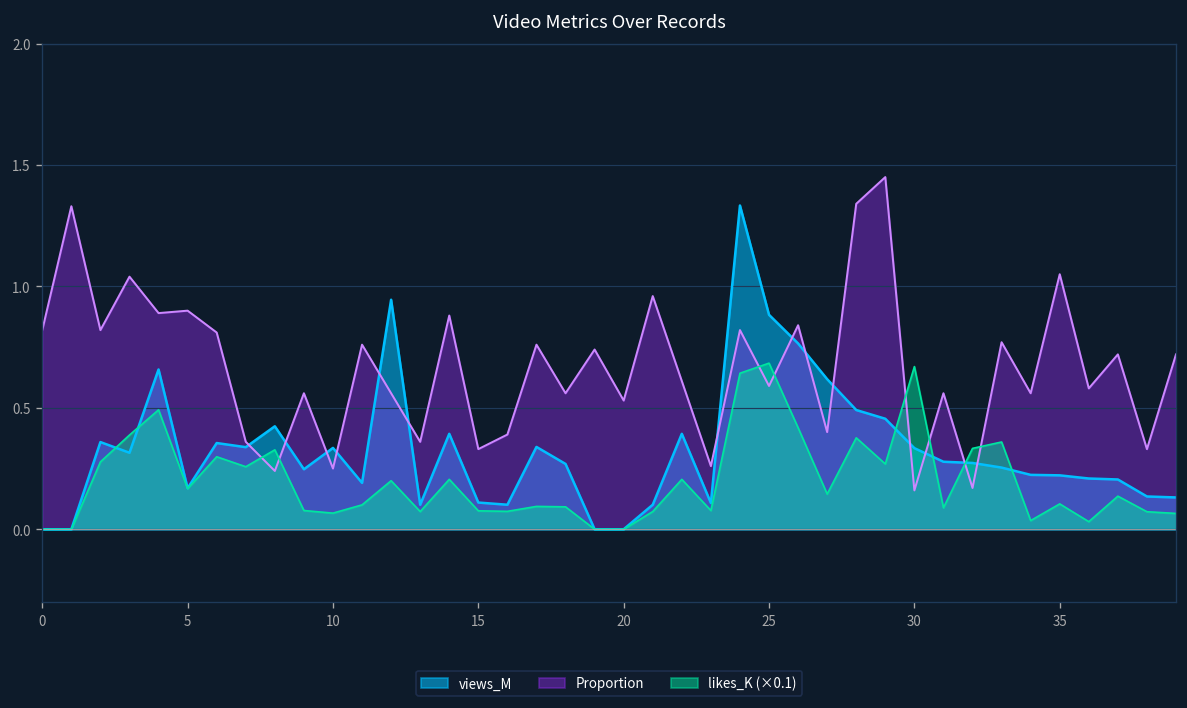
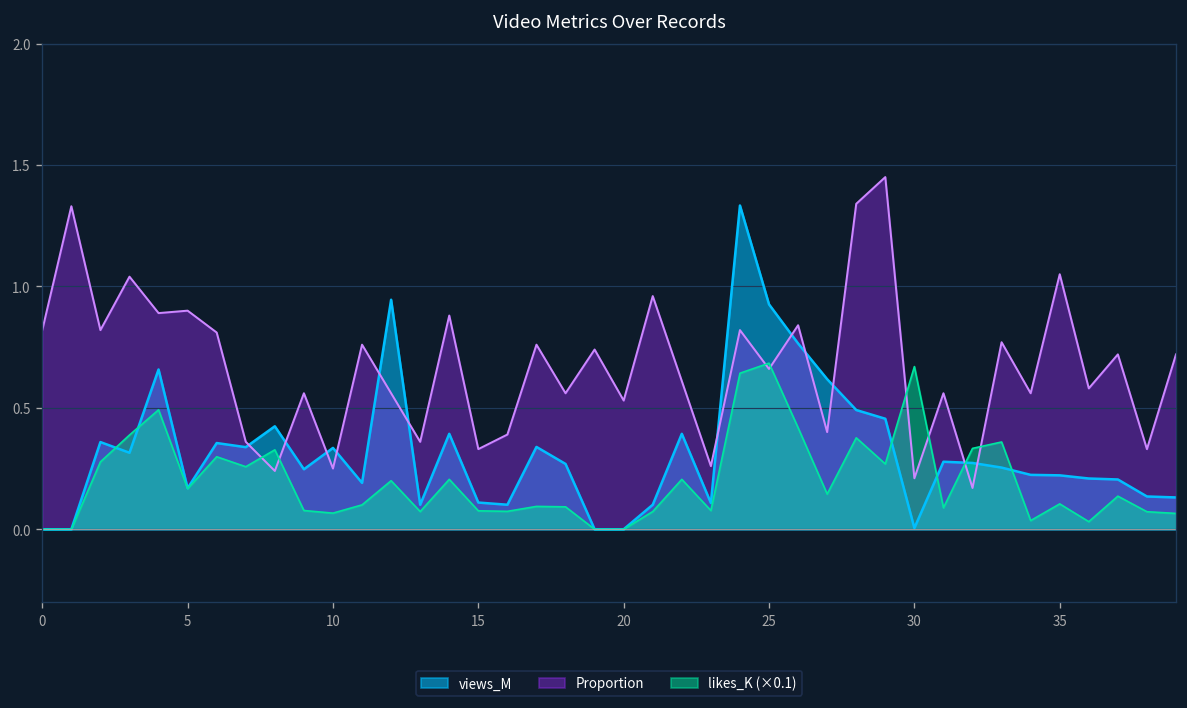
  {
    "views_M": {
      "10": 0.34,
      "15": 0.11,
-     "25": 0.88,
-     "30": 0.33,
+     "25": 0.93,
+     "30": 0.01,
      "35": 0.22
    },
    "Proportion": {
      "0": 0.82,
      "5": 0.90,
      "10": 0.25,
      "15": 0.33,
      "20": 0.53,
-     "25": 0.59,
-     "30": 0.16,
+     "25": 0.66,
+     "30": 0.21,
      "35": 1.05
    },
    "likes_K (×0.1)": {
      "10": 0.07,
      "15": 0.08,
      "25": 0.68,
      "30": 0.67,
      "35": 0.10
    }
  }
